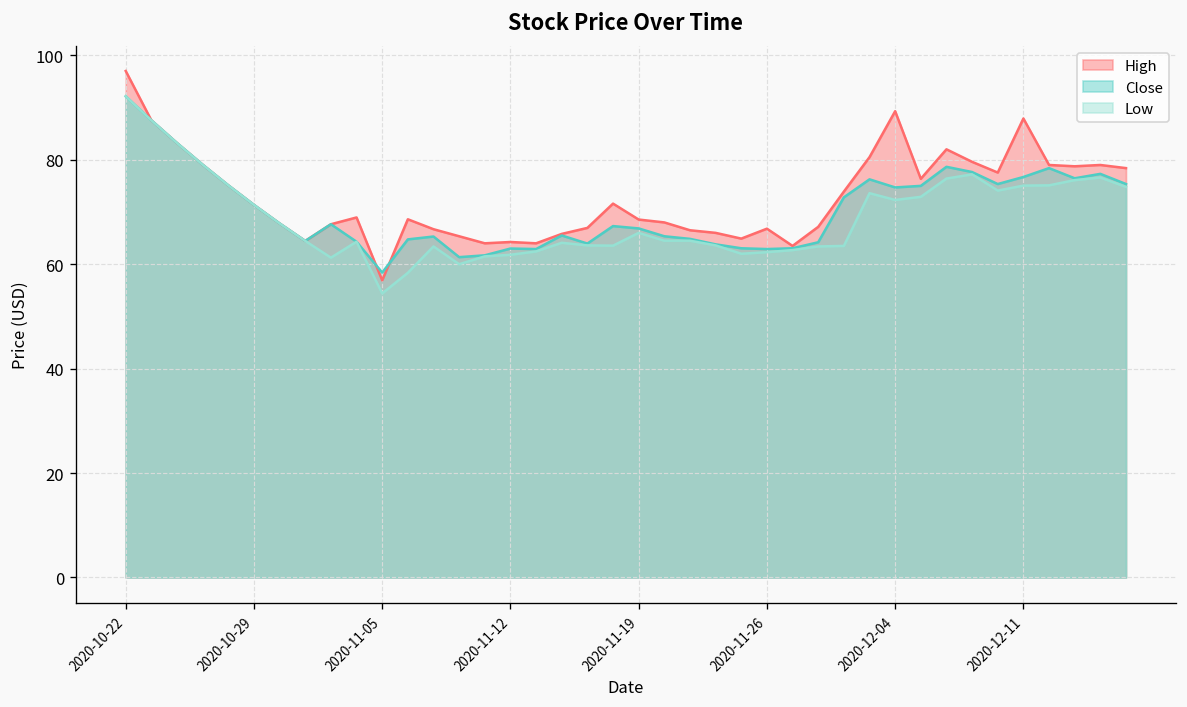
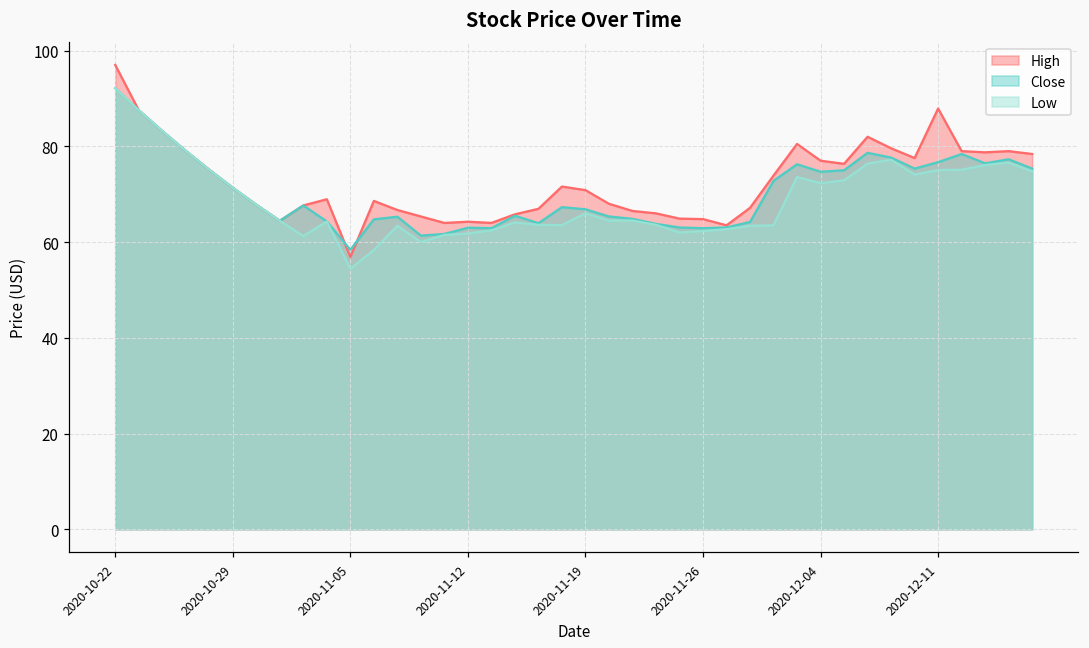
  {
    "High": {
      "2020-10-22": 97,
      "2020-11-05": 57,
      "2020-11-12": 64,
-     "2020-11-19": 69,
-     "2020-11-26": 67,
-     "2020-12-04": 89,
+     "2020-11-19": 71,
+     "2020-11-26": 65,
+     "2020-12-04": 77,
      "2020-12-11": 88
    }
  }
